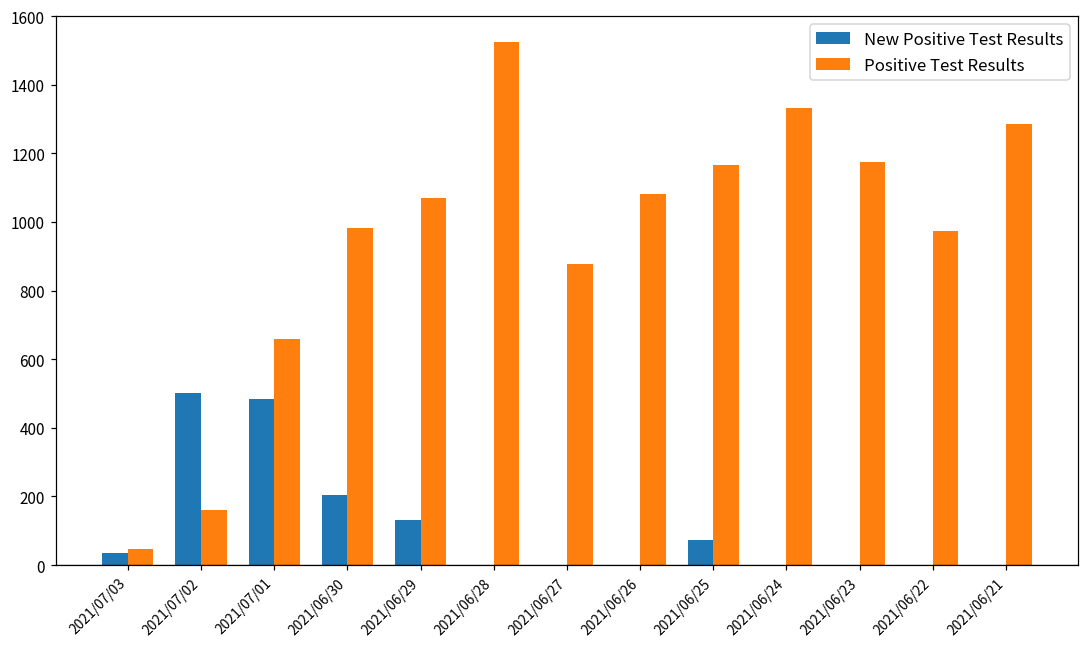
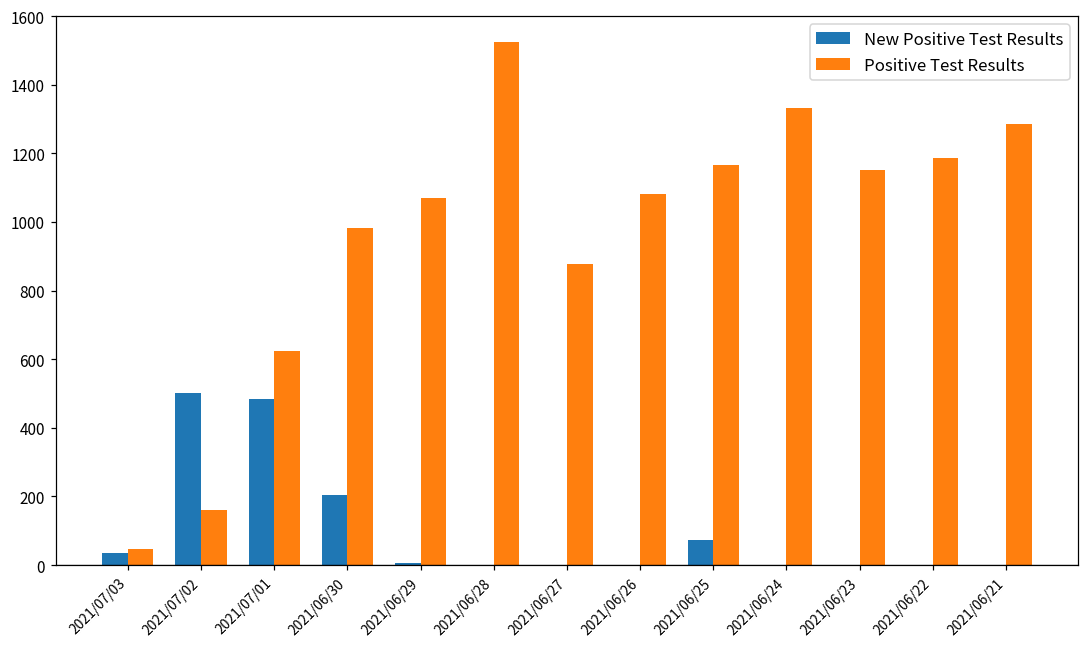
  {
    "New Positive Test Results": {
      "2021/07/03": 40,
      "2021/07/02": 500,
      "2021/07/01": 480,
      "2021/06/30": 200,
-     "2021/06/29": 130,
+     "2021/06/29": 10,
      "2021/06/28": 0,
      "2021/06/27": 0,
      "2021/06/26": 0,
      "2021/06/25": 70,
      "2021/06/24": 0,
      "2021/06/23": 0,
      "2021/06/22": 0,
      "2021/06/21": 0
    },
    "Positive Test Results": {
      "2021/07/03": 50,
      "2021/07/02": 160,
-     "2021/07/01": 660,
+     "2021/07/01": 630,
      "2021/06/30": 980,
      "2021/06/29": 1070,
      "2021/06/28": 1520,
      "2021/06/27": 880,
      "2021/06/26": 1080,
      "2021/06/25": 1170,
      "2021/06/24": 1330,
-     "2021/06/23": 1180,
-     "2021/06/22": 980,
+     "2021/06/23": 1150,
+     "2021/06/22": 1190,
      "2021/06/21": 1290
    }
  }
